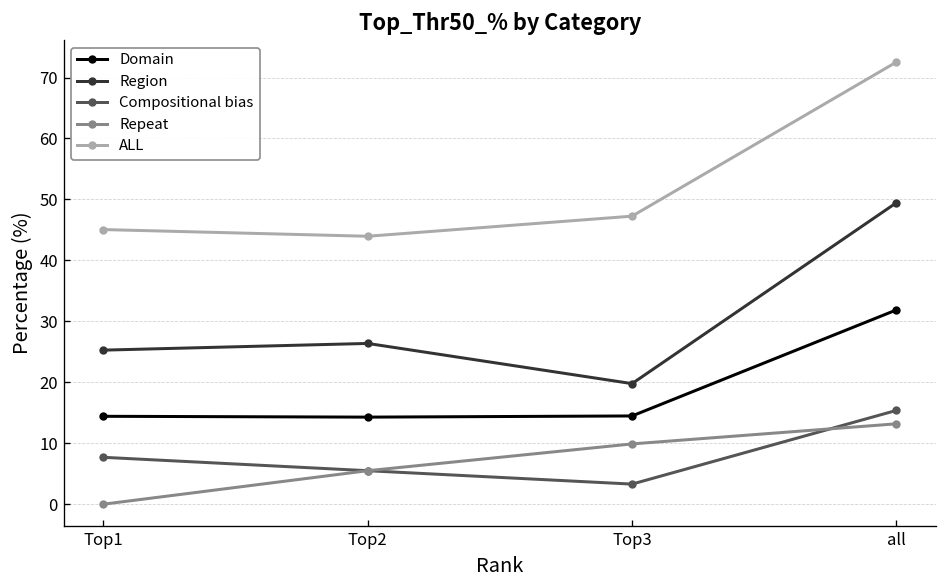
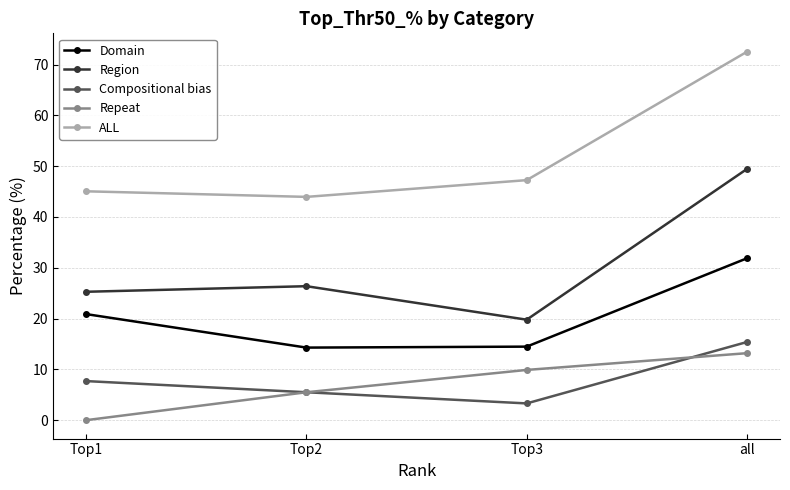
  {
    "Domain": {
-     "Top1": 14,
+     "Top1": 21,
      "Top2": 14,
      "Top3": 14,
      "all": 32
    }
  }
